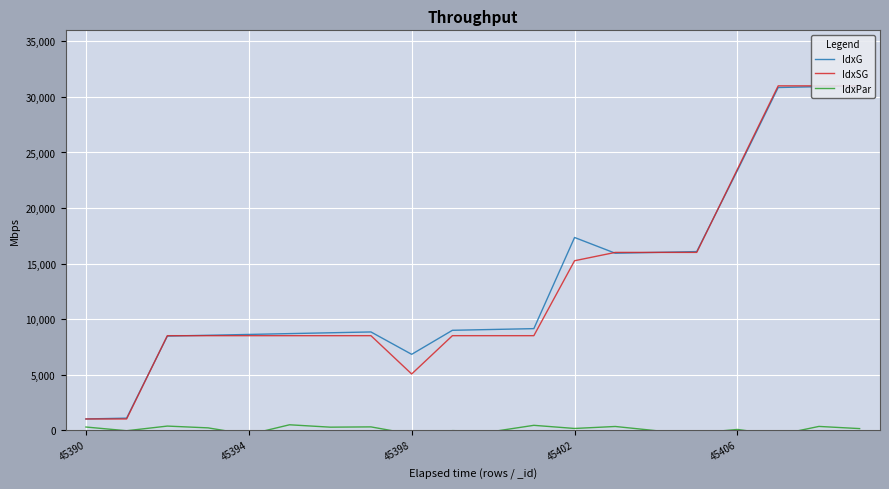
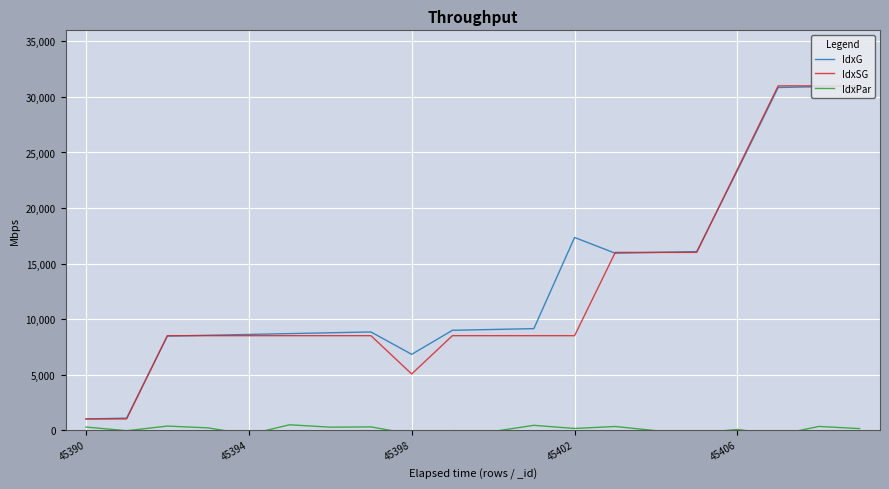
  {
    "IdxG": {
      "45398": "6,800",
      "45402": "17,300"
    },
    "IdxSG": {
      "45398": "5,100",
-     "45402": "15,300"
+     "45402": "8,500"
    },
    "IdxPar": {
      "45390": "300",
      "45402": "100",
      "45406": "100"
    }
  }
